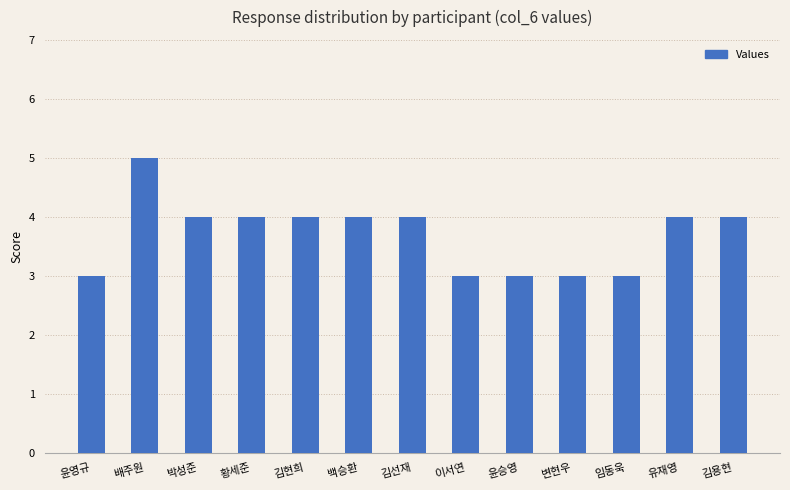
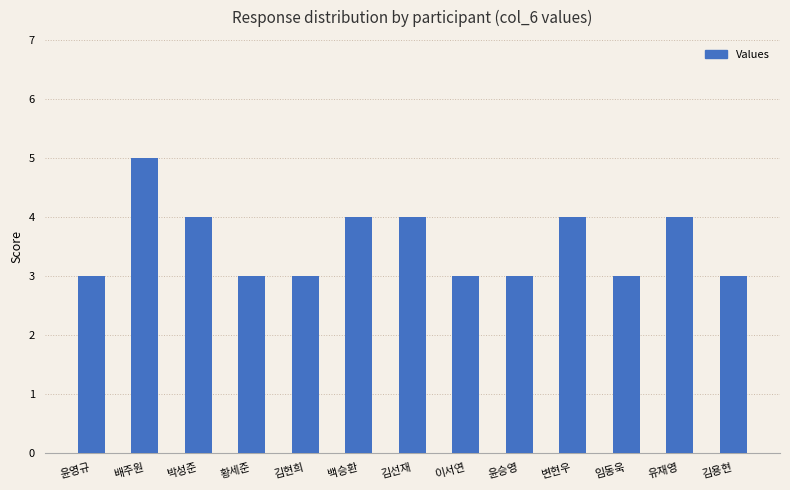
  {
    "윤영규": 3,
    "배주원": 5,
    "박성준": 4,
-   "황세준": 4,
-   "김현희": 4,
+   "황세준": 3,
+   "김현희": 3,
    "백승환": 4,
    "김선재": 4,
    "이서연": 3,
    "윤승영": 3,
-   "변현우": 3,
+   "변현우": 4,
    "임동욱": 3,
    "유재영": 4,
-   "김용현": 4
+   "김용현": 3
  }
